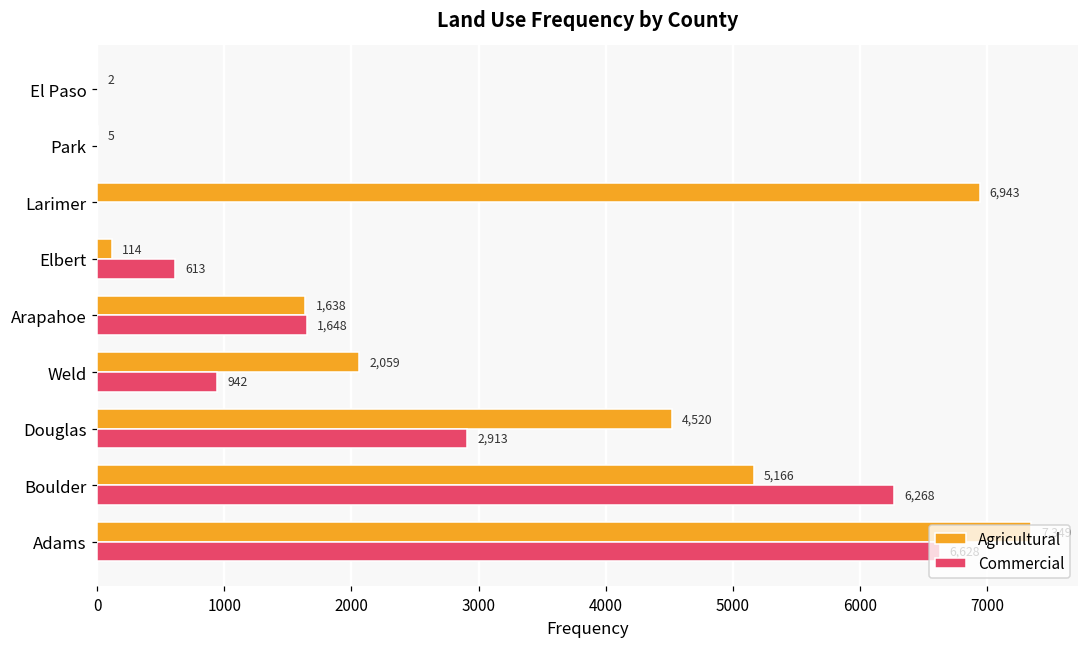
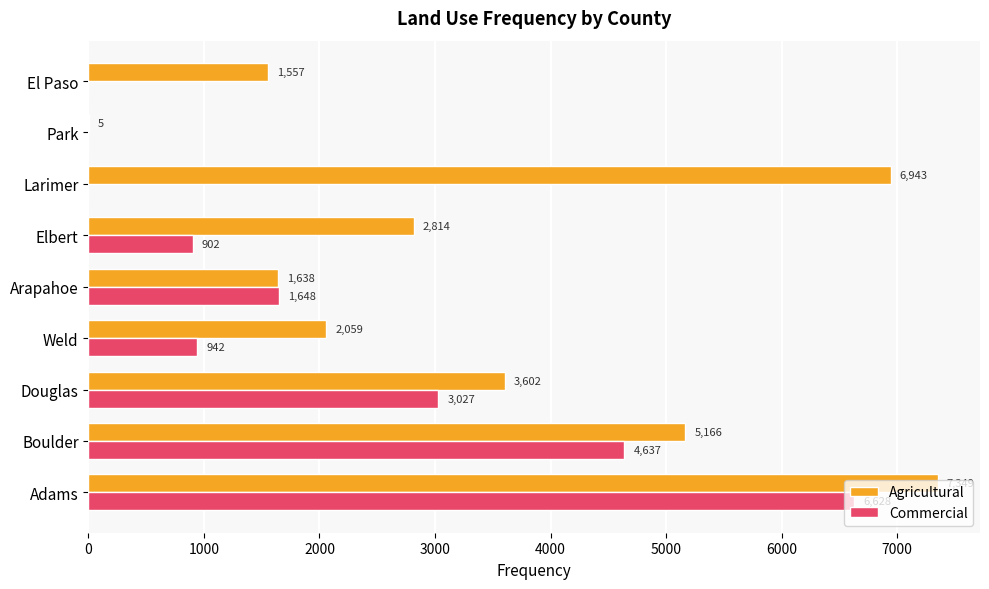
  {
    "Agricultural": {
-     "El Paso": "2",
+     "El Paso": "1,557",
      "Park": "5",
      "Larimer": "6,943",
-     "Elbert": "114",
+     "Elbert": "2,814",
      "Arapahoe": "1,638",
      "Weld": "2,059",
-     "Douglas": "4,520",
+     "Douglas": "3,602",
      "Boulder": "5,166"
    },
    "Commercial": {
-     "Elbert": "613",
+     "Elbert": "902",
      "Arapahoe": "1,648",
      "Weld": "942",
-     "Douglas": "2,913",
-     "Boulder": "6,268"
+     "Douglas": "3,027",
+     "Boulder": "4,637"
    }
  }
